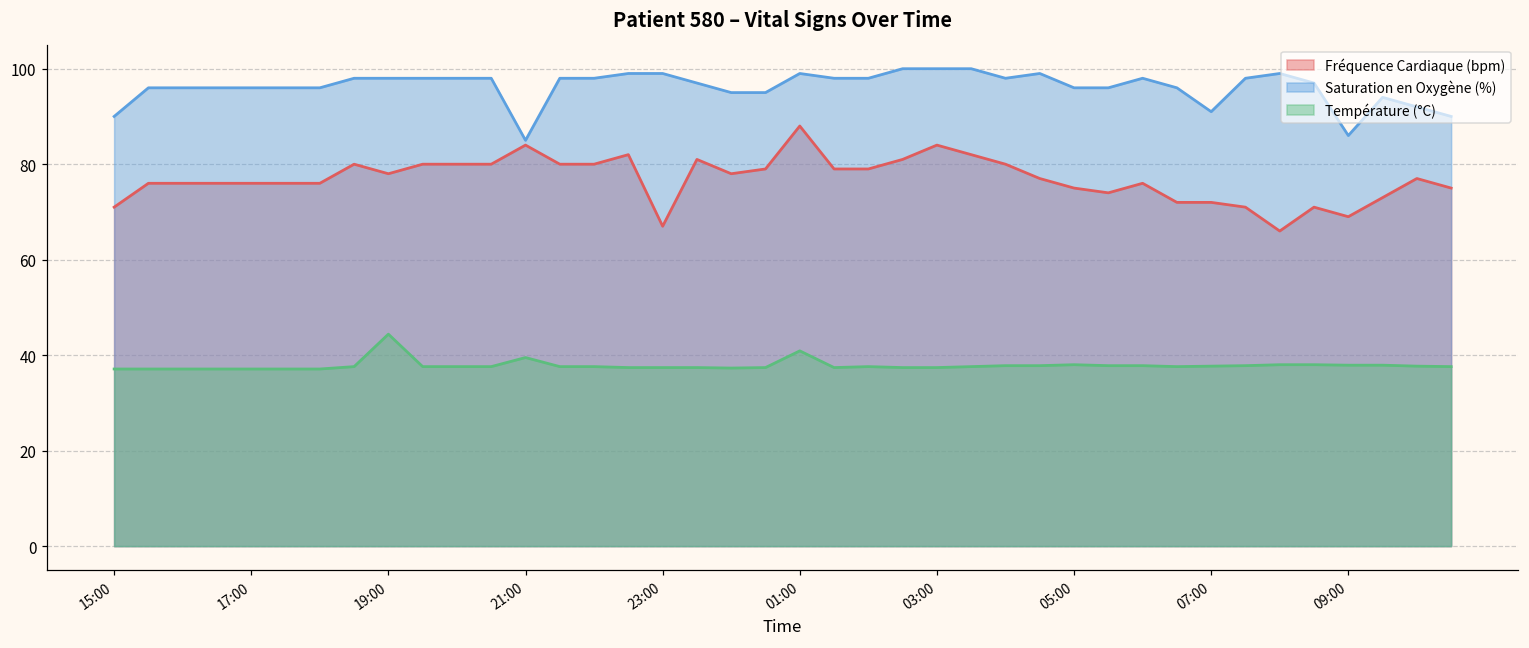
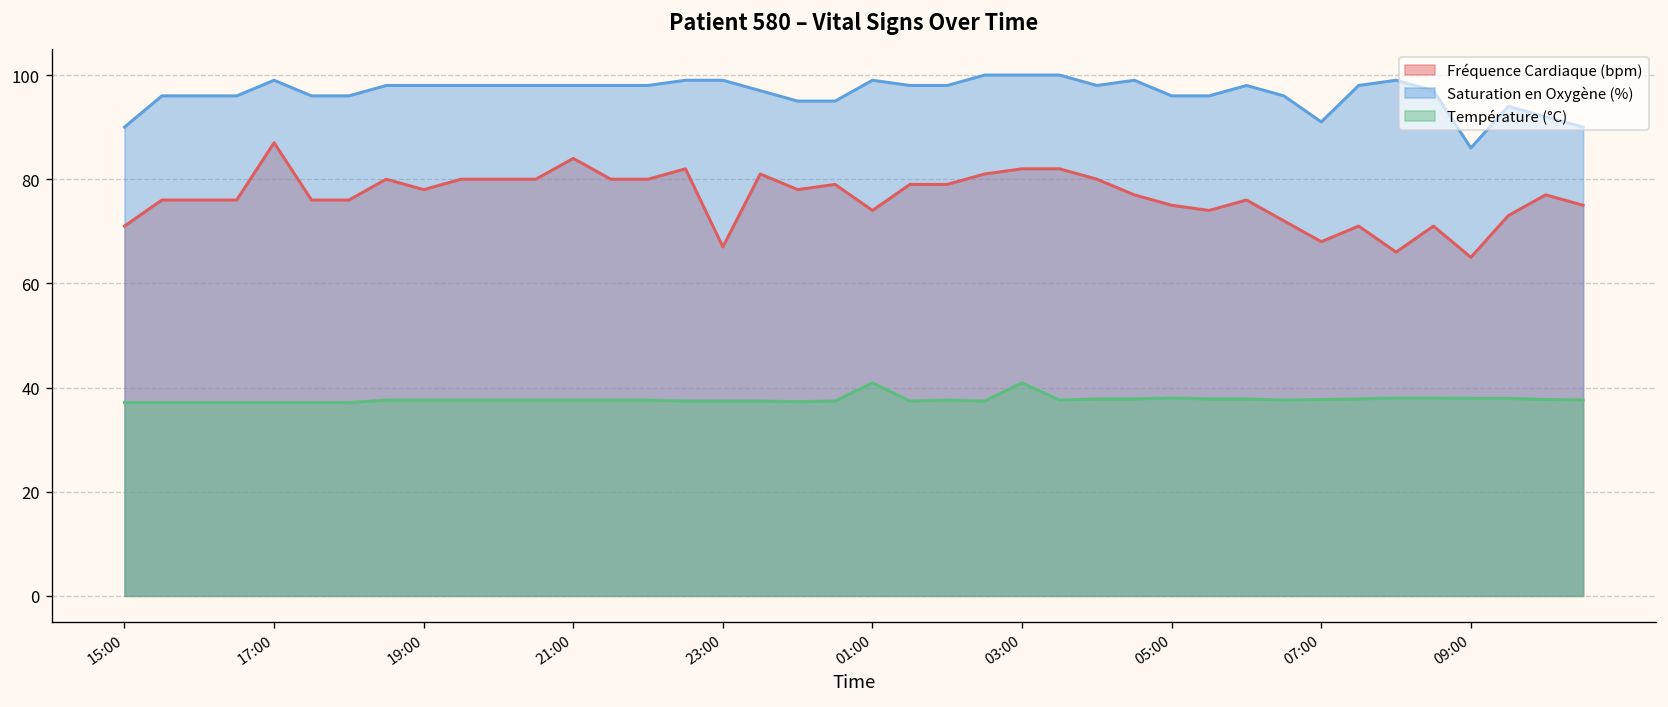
  {
    "Fréquence Cardiaque (bpm)": {
      "15:00": 71,
-     "17:00": 76,
+     "17:00": 87,
      "19:00": 78,
      "21:00": 84,
      "23:00": 67,
-     "01:00": 88,
-     "03:00": 84,
+     "01:00": 74,
+     "03:00": 82,
      "05:00": 75,
-     "07:00": 72,
-     "09:00": 69
+     "07:00": 68,
+     "09:00": 65
    },
    "Saturation en Oxygène (%)": {
      "15:00": 90,
-     "17:00": 96,
+     "17:00": 99,
      "19:00": 98,
-     "21:00": 85,
+     "21:00": 98,
      "23:00": 99,
      "01:00": 99,
      "03:00": 100,
      "05:00": 96,
      "07:00": 91,
      "09:00": 86
    },
    "Température (°C)": {
      "15:00": 37,
      "17:00": 37,
-     "19:00": 44,
-     "21:00": 40,
+     "19:00": 38,
+     "21:00": 38,
      "23:00": 37,
      "01:00": 41,
-     "03:00": 37,
+     "03:00": 41,
      "05:00": 38,
      "07:00": 38,
      "09:00": 38
    }
  }
